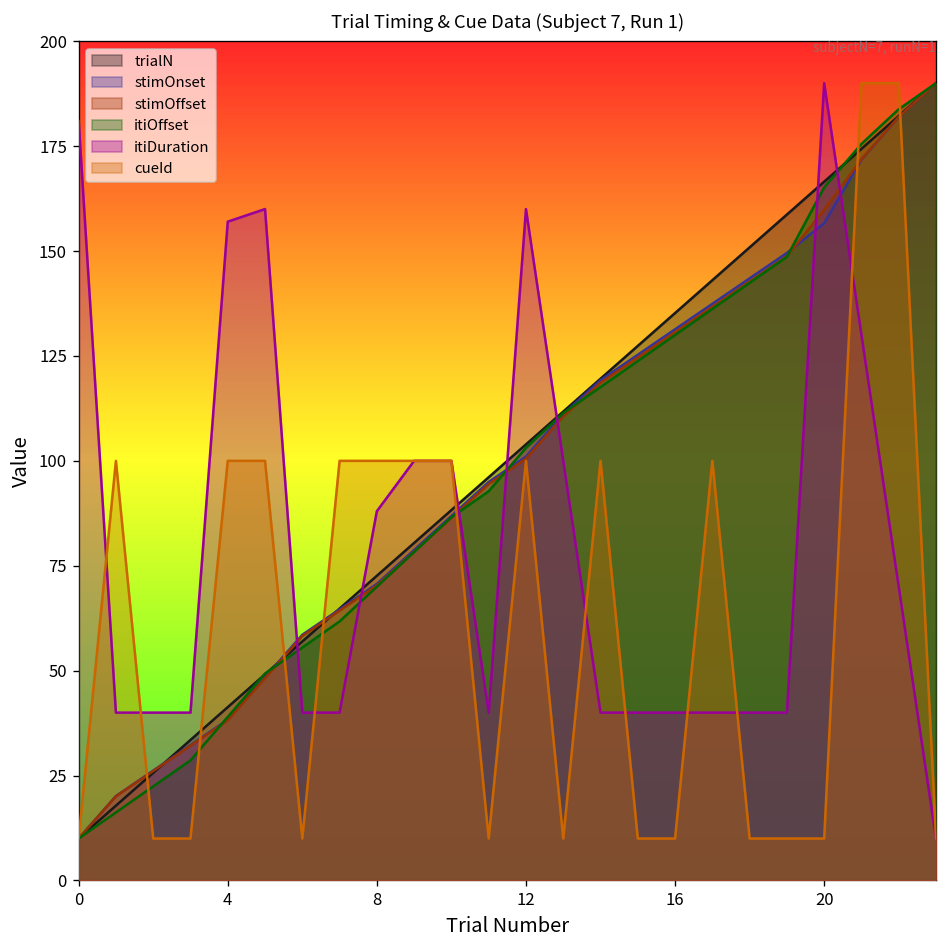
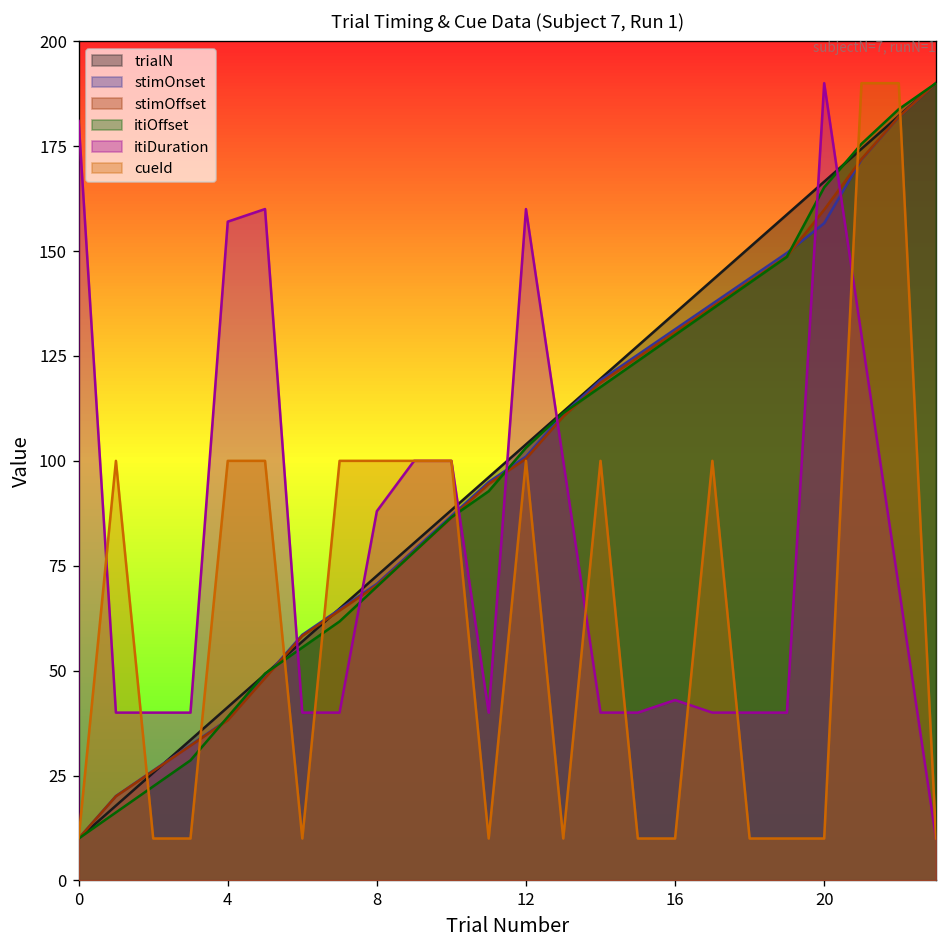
  {
    "stimOnset": {
      "20": 157
    },
    "itiDuration": {
      "0": 181,
      "4": 157,
      "8": 88,
      "12": 160,
-     "16": 40
+     "16": 43
    }
  }
